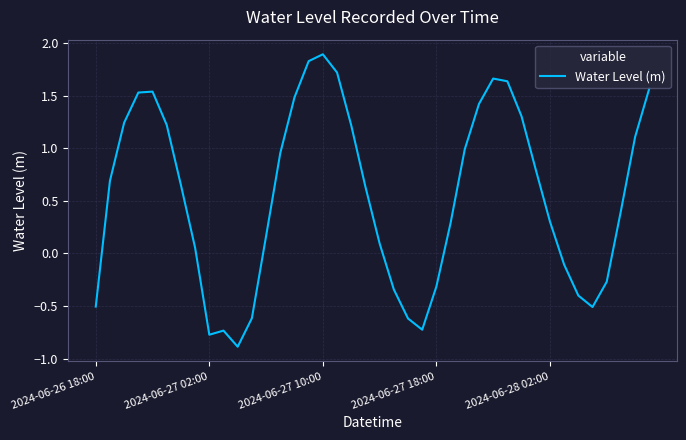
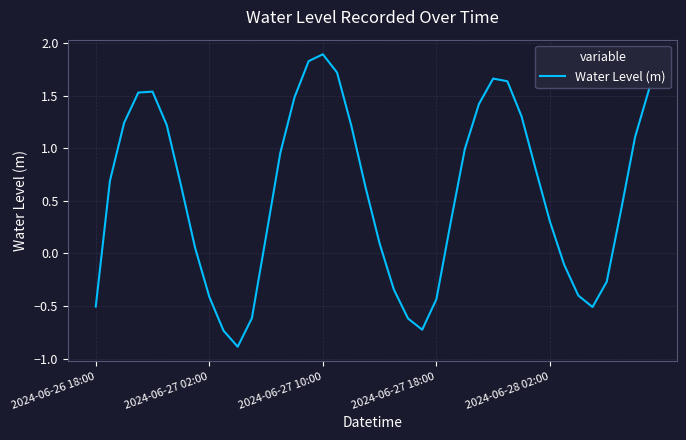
  {
    "2024-06-26 18:00": -0.51,
-   "2024-06-27 02:00": -0.77,
+   "2024-06-27 02:00": -0.41,
    "2024-06-27 10:00": 1.90,
-   "2024-06-27 18:00": -0.31,
+   "2024-06-27 18:00": -0.43,
    "2024-06-28 02:00": 0.30
  }
